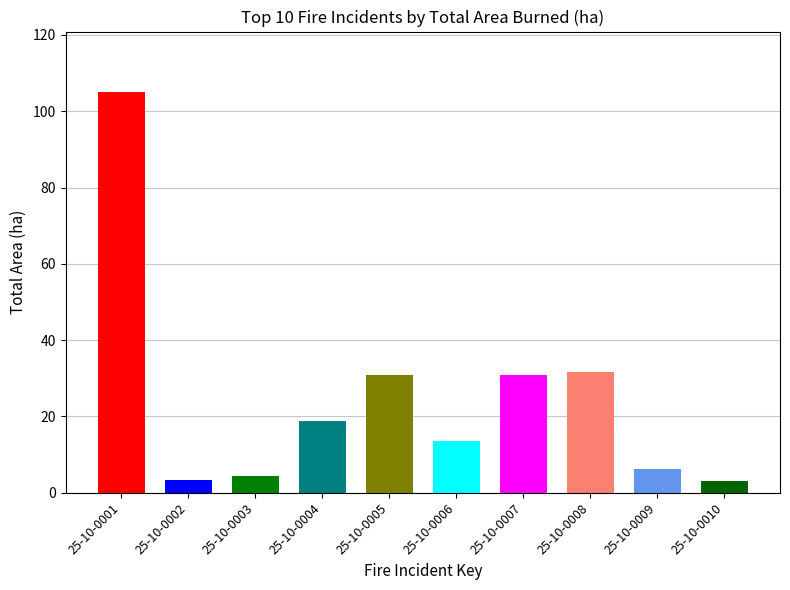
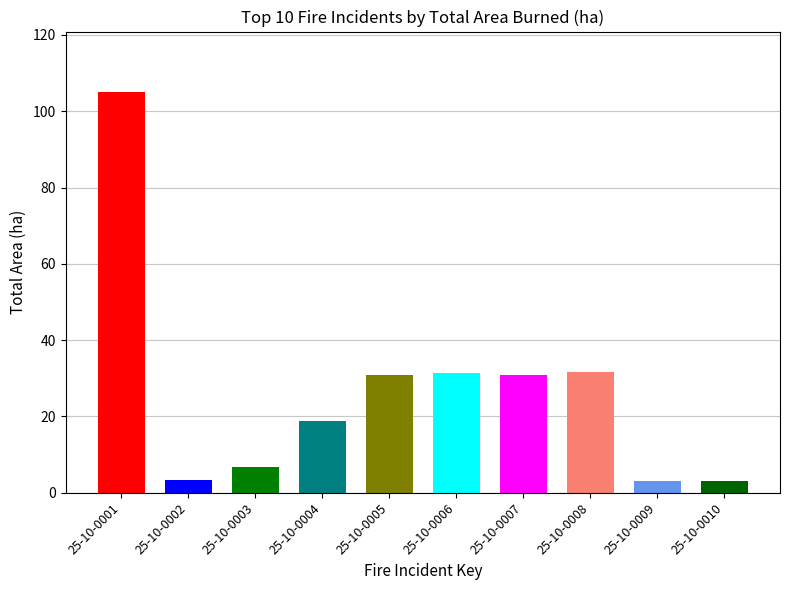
  {
    "25-10-0001": 105,
    "25-10-0002": 3,
-   "25-10-0003": 4,
+   "25-10-0003": 7,
    "25-10-0004": 19,
    "25-10-0005": 31,
-   "25-10-0006": 14,
+   "25-10-0006": 31,
    "25-10-0007": 31,
    "25-10-0008": 32,
-   "25-10-0009": 6,
+   "25-10-0009": 3,
    "25-10-0010": 3
  }
